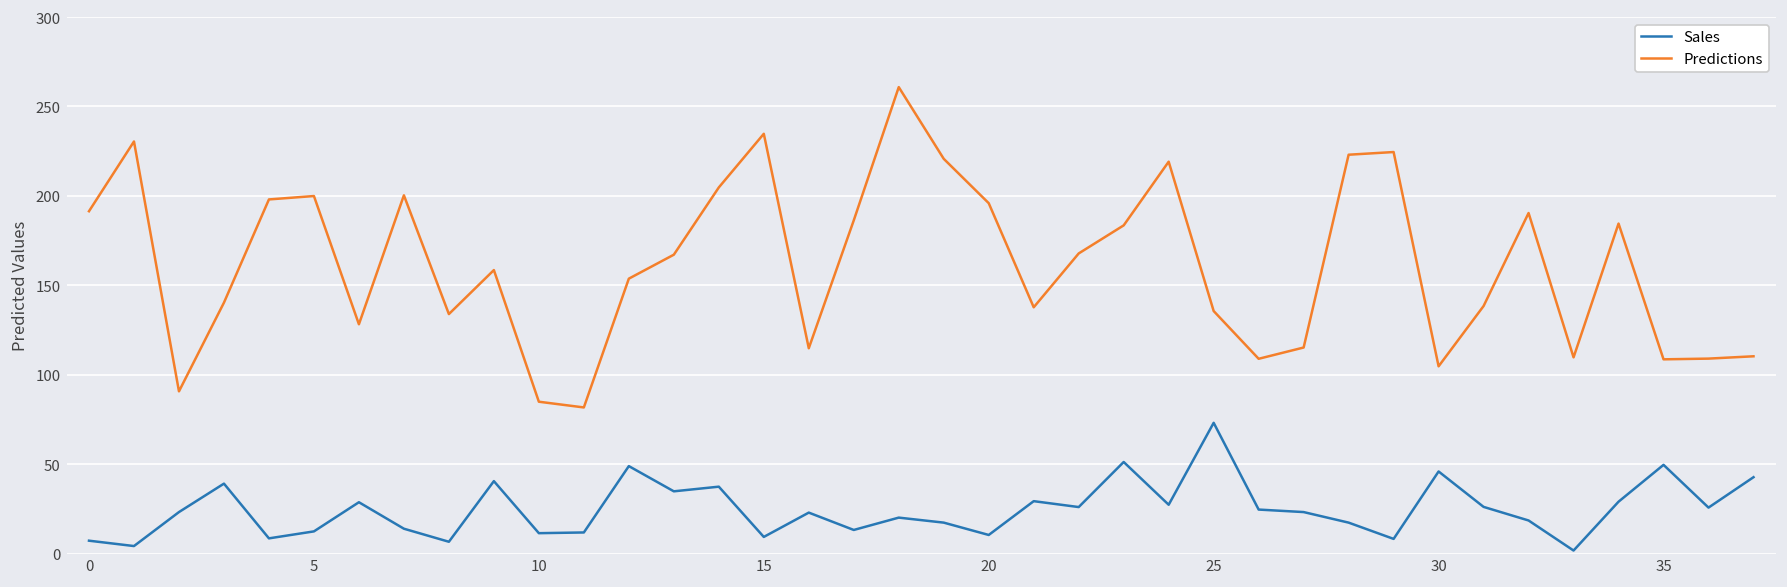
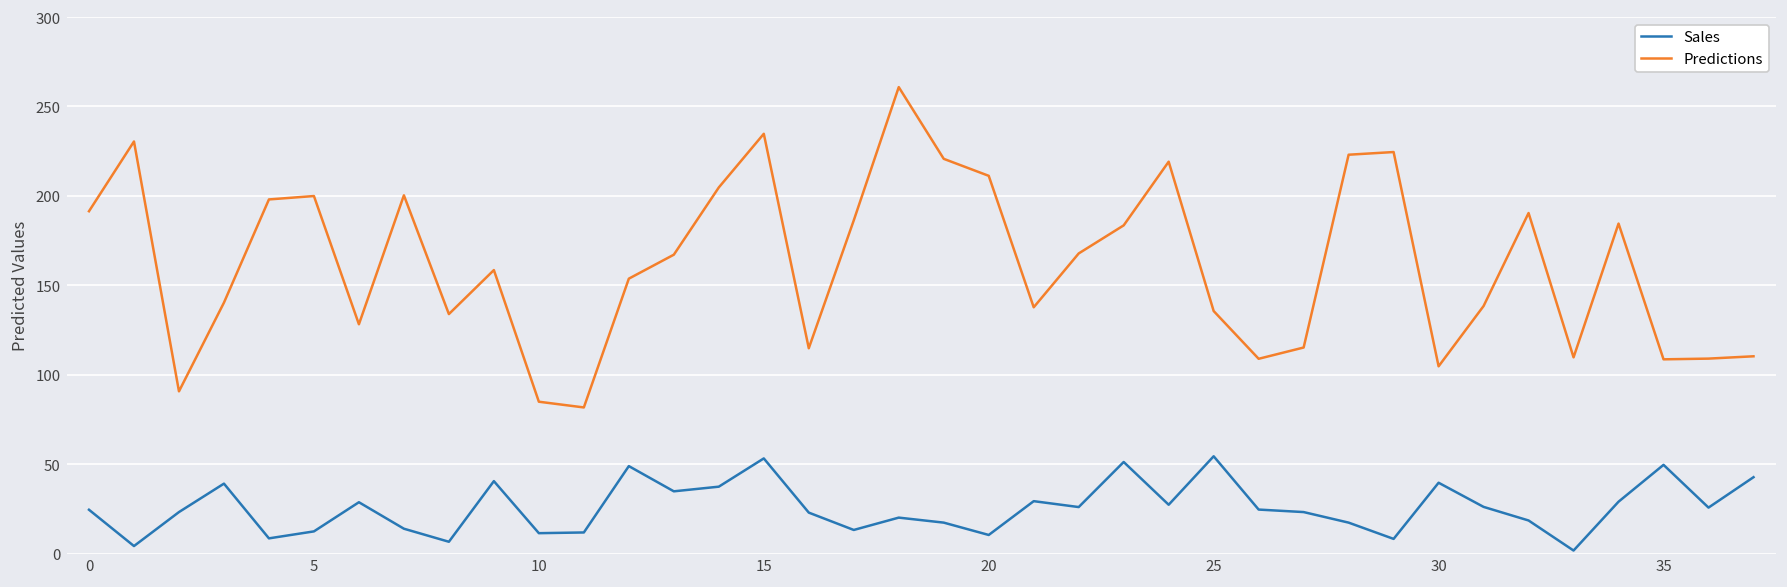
  {
    "Sales": {
-     "0": 7,
+     "0": 25,
      "5": 12,
      "10": 11,
-     "15": 9,
+     "15": 53,
      "20": 10,
-     "25": 73,
-     "30": 46,
+     "25": 54,
+     "30": 40,
      "35": 50
    },
    "Predictions": {
      "0": 191,
      "5": 200,
      "10": 85,
      "15": 235,
-     "20": 196,
+     "20": 211,
      "25": 136,
      "30": 105,
      "35": 109
    }
  }
